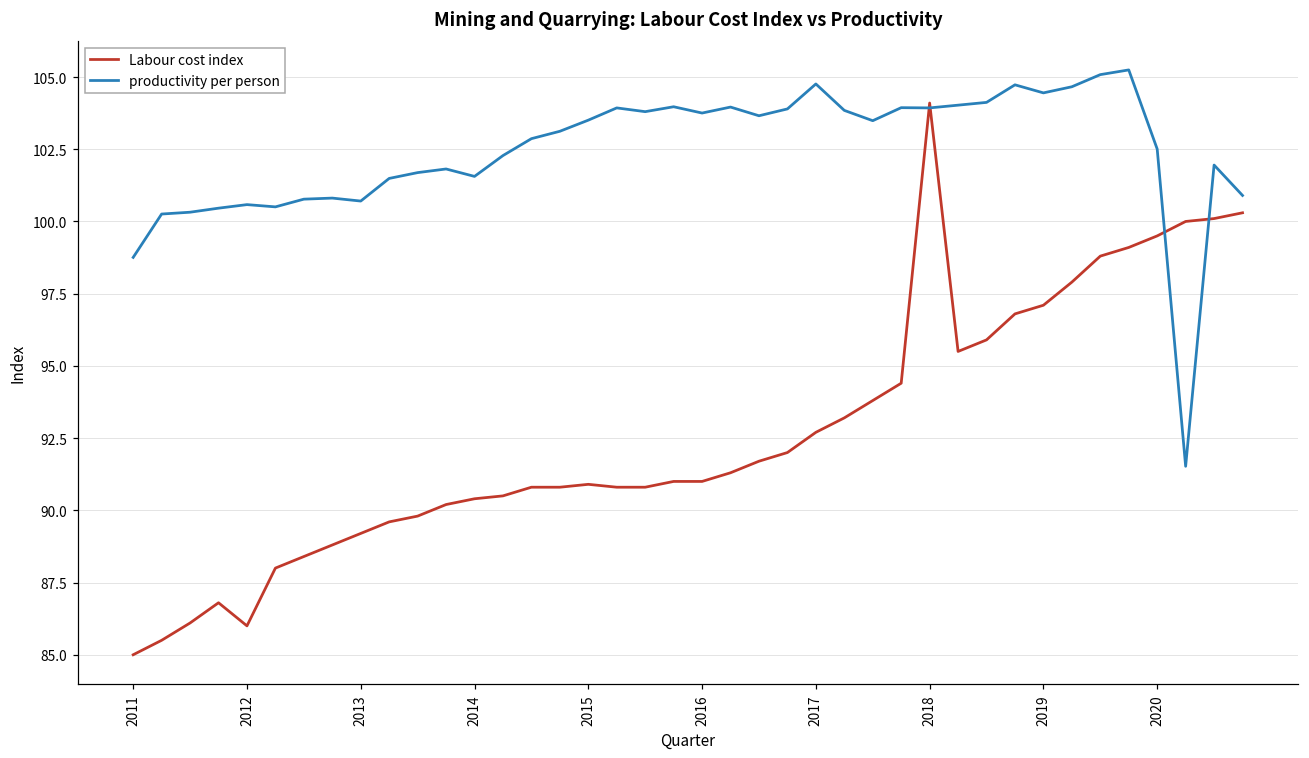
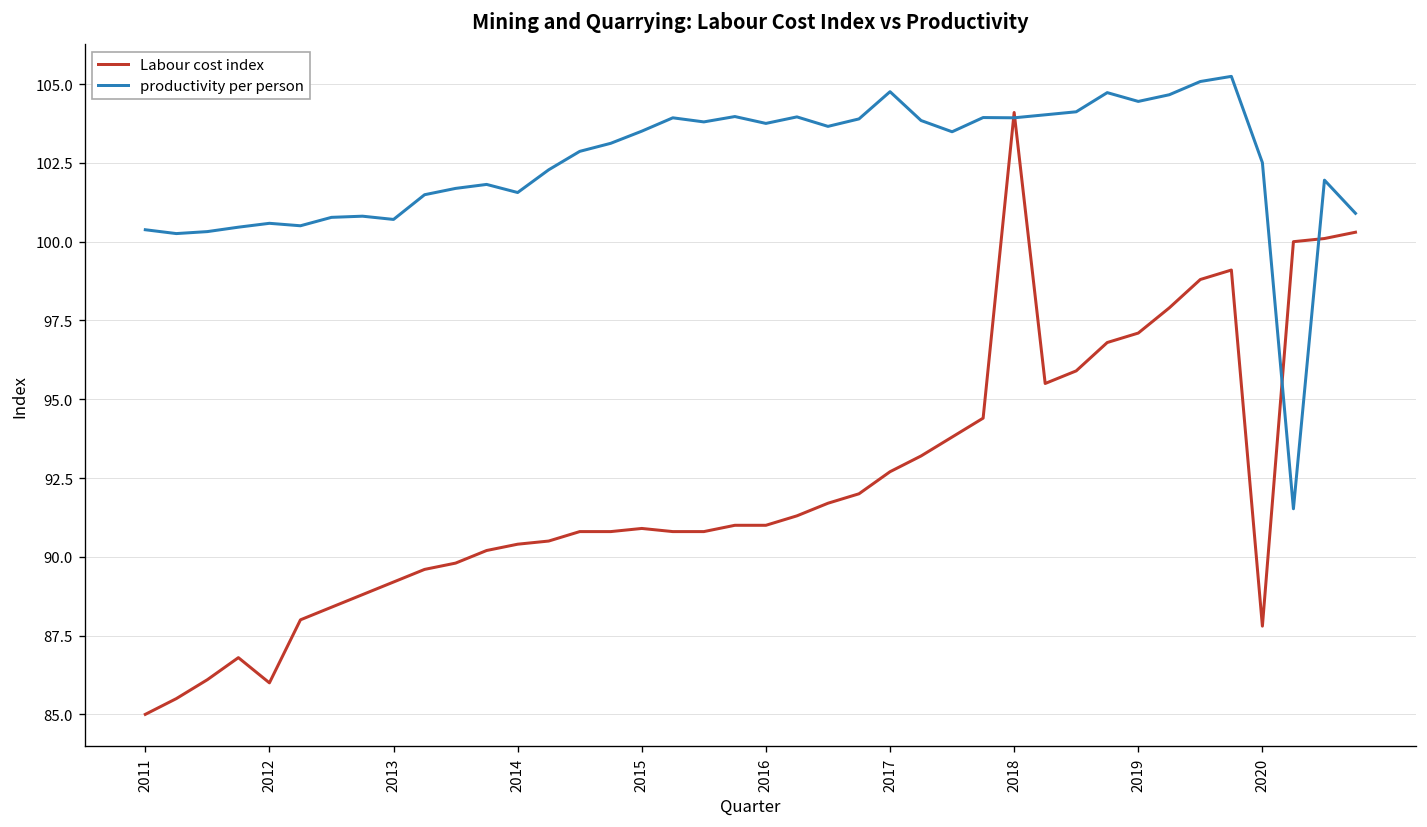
  {
    "Labour cost index": {
      "2011": 85.0,
      "2012": 86.0,
      "2013": 89.2,
      "2014": 90.4,
      "2015": 90.9,
      "2016": 91.0,
      "2017": 92.7,
      "2018": 104.1,
      "2019": 97.1,
-     "2020": 99.5
+     "2020": 87.8
    },
    "productivity per person": {
-     "2011": 98.8,
+     "2011": 100.4,
      "2012": 100.6,
      "2013": 100.7,
      "2014": 101.6,
      "2015": 103.5,
      "2016": 103.8,
      "2017": 104.8,
      "2018": 103.9,
      "2019": 104.5,
      "2020": 102.5
    }
  }
